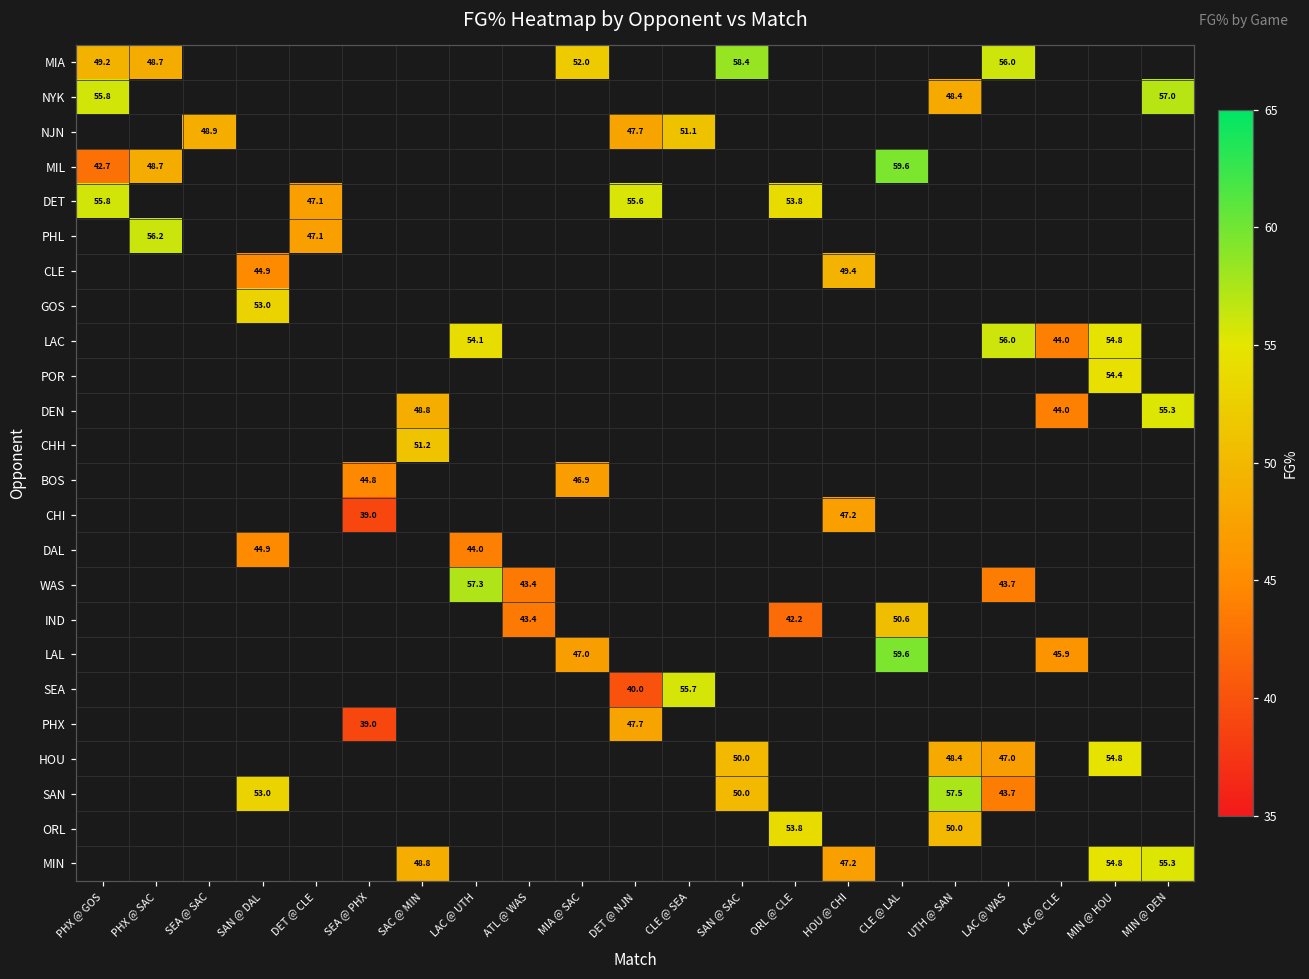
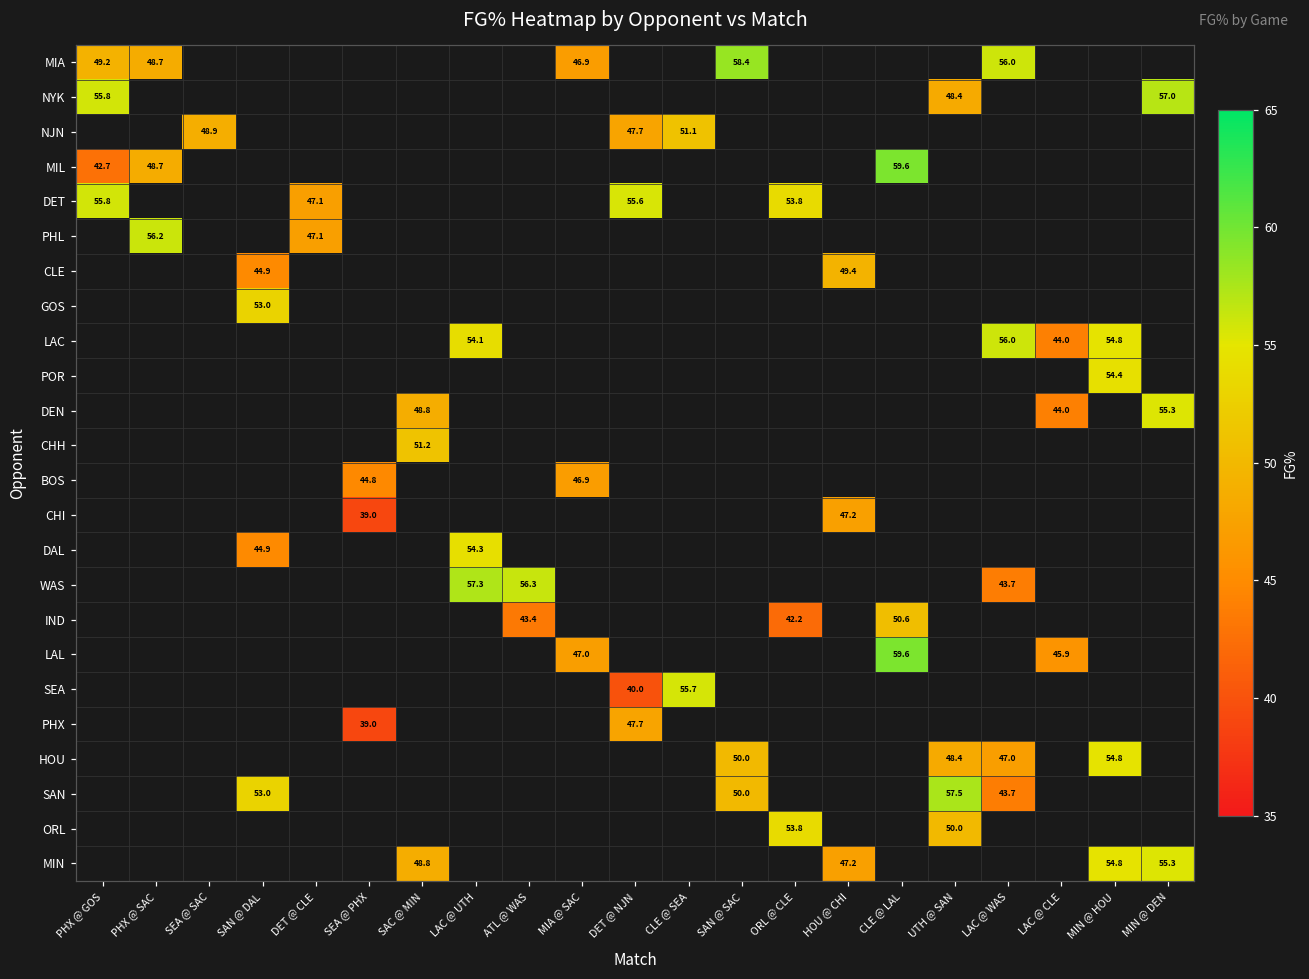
  {
    "MIA": {
      "PHX @ GOS": 49.2,
      "PHX @ SAC": 48.7,
-     "MIA @ SAC": 52.0,
+     "MIA @ SAC": 46.9,
      "SAN @ SAC": 58.4,
      "LAC @ WAS": 56.0
    },
    "NYK": {
      "PHX @ GOS": 55.8,
      "UTH @ SAN": 48.4,
      "MIN @ DEN": 57.0
    },
    "NJN": {
      "SEA @ SAC": 48.9,
      "DET @ NJN": 47.7,
      "CLE @ SEA": 51.1
    },
    "MIL": {
      "PHX @ GOS": 42.7,
      "PHX @ SAC": 48.7,
      "CLE @ LAL": 59.6
    },
    "DET": {
      "PHX @ GOS": 55.8,
      "DET @ CLE": 47.1,
      "DET @ NJN": 55.6,
      "ORL @ CLE": 53.8
    },
    "PHL": {
      "PHX @ SAC": 56.2,
      "DET @ CLE": 47.1
    },
    "CLE": {
      "SAN @ DAL": 44.9,
      "HOU @ CHI": 49.4
    },
    "GOS": {
      "SAN @ DAL": 53.0
    },
    "LAC": {
      "LAC @ UTH": 54.1,
      "LAC @ WAS": 56.0,
      "LAC @ CLE": 44.0,
      "MIN @ HOU": 54.8
    },
    "POR": {
      "MIN @ HOU": 54.4
    },
    "DEN": {
      "SAC @ MIN": 48.8,
      "LAC @ CLE": 44.0,
      "MIN @ DEN": 55.3
    },
    "CHH": {
      "SAC @ MIN": 51.2
    },
    "BOS": {
      "SEA @ PHX": 44.8,
      "MIA @ SAC": 46.9
    },
    "CHI": {
      "SEA @ PHX": 39.0,
      "HOU @ CHI": 47.2
    },
    "DAL": {
      "SAN @ DAL": 44.9,
-     "LAC @ UTH": 44.0
+     "LAC @ UTH": 54.3
    },
    "WAS": {
      "LAC @ UTH": 57.3,
-     "ATL @ WAS": 43.4,
+     "ATL @ WAS": 56.3,
      "LAC @ WAS": 43.7
    },
    "IND": {
      "ATL @ WAS": 43.4,
      "ORL @ CLE": 42.2,
      "CLE @ LAL": 50.6
    },
    "LAL": {
      "MIA @ SAC": 47.0,
      "CLE @ LAL": 59.6,
      "LAC @ CLE": 45.9
    },
    "SEA": {
      "DET @ NJN": 40.0,
      "CLE @ SEA": 55.7
    },
    "PHX": {
      "SEA @ PHX": 39.0,
      "DET @ NJN": 47.7
    },
    "HOU": {
      "SAN @ SAC": 50.0,
      "UTH @ SAN": 48.4,
      "LAC @ WAS": 47.0,
      "MIN @ HOU": 54.8
    },
    "SAN": {
      "SAN @ DAL": 53.0,
      "SAN @ SAC": 50.0,
      "UTH @ SAN": 57.5,
      "LAC @ WAS": 43.7
    },
    "ORL": {
      "ORL @ CLE": 53.8,
      "UTH @ SAN": 50.0
    },
    "MIN": {
      "SAC @ MIN": 48.8,
      "HOU @ CHI": 47.2,
      "MIN @ HOU": 54.8,
      "MIN @ DEN": 55.3
    }
  }
